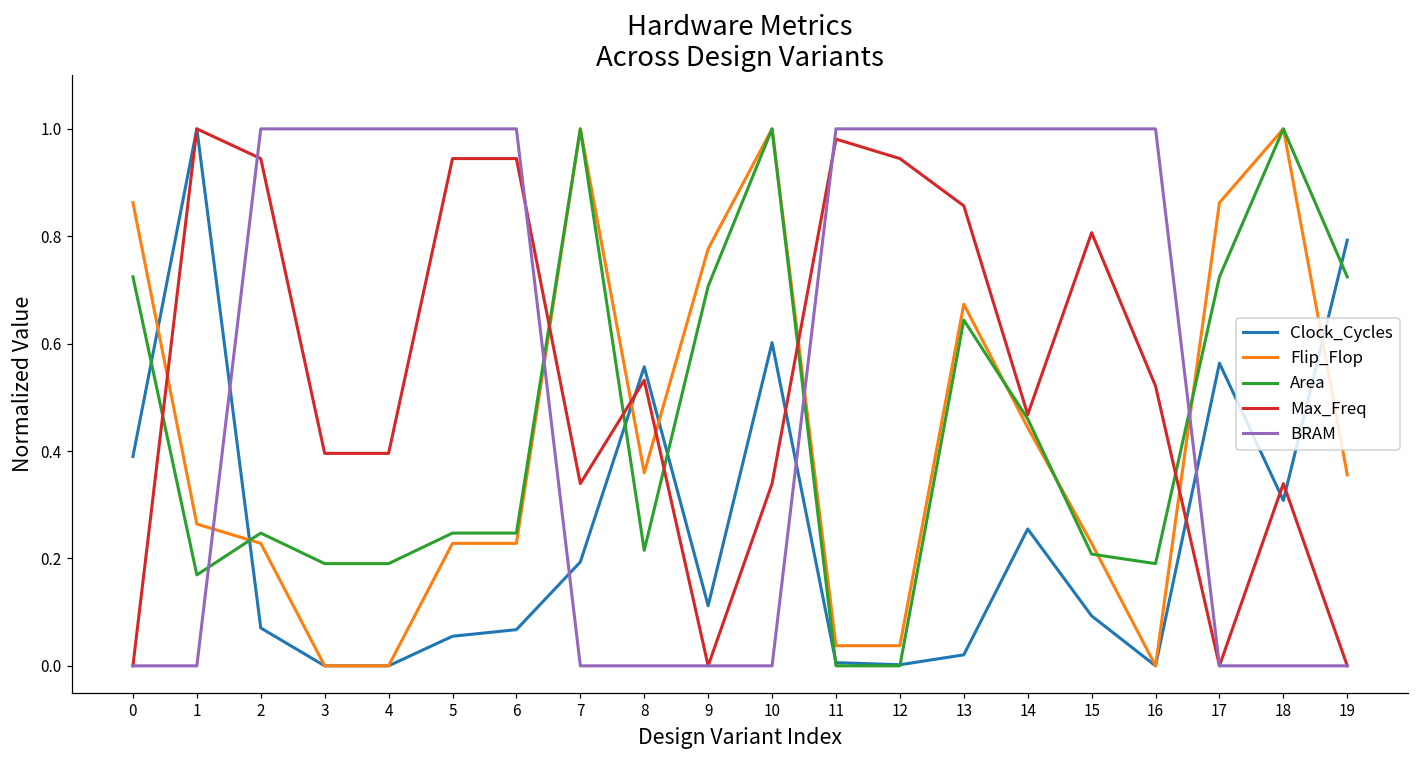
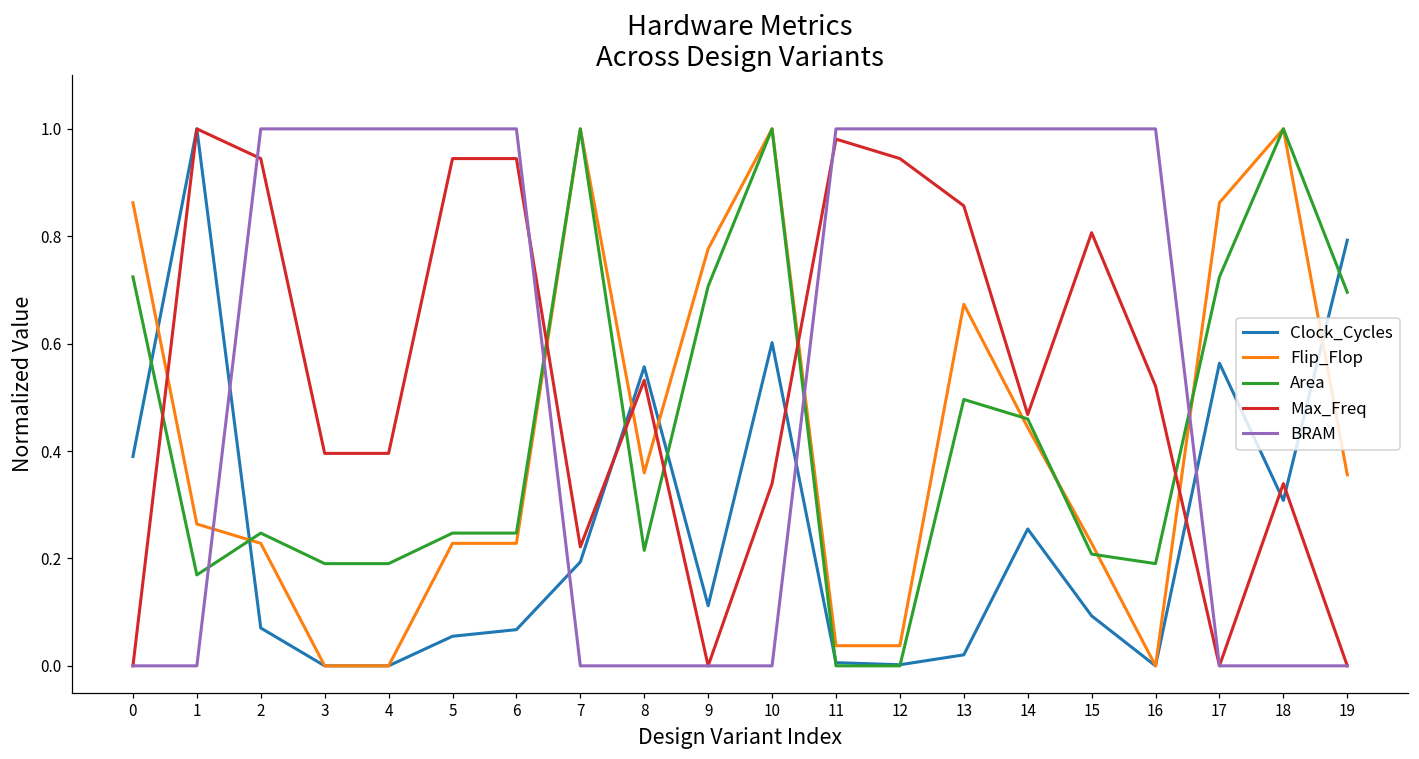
  {
    "Clock_Cycles": {
      "0": 0.39,
      "2": 0.07,
      "5": 0.06,
      "6": 0.07,
      "7": 0.19,
      "8": 0.56,
      "9": 0.11,
      "10": 0.60,
      "11": 0.01,
      "13": 0.02,
      "14": 0.25,
      "15": 0.09,
      "17": 0.56,
      "18": 0.31,
      "19": 0.79
    },
    "Flip_Flop": {
      "0": 0.86,
      "1": 0.26,
      "2": 0.23,
      "5": 0.23,
      "6": 0.23,
      "8": 0.36,
      "9": 0.78,
      "11": 0.04,
      "12": 0.04,
      "13": 0.67,
      "14": 0.44,
      "15": 0.23,
      "17": 0.86,
      "19": 0.36
    },
    "Area": {
      "0": 0.72,
      "1": 0.17,
      "2": 0.25,
      "3": 0.19,
      "4": 0.19,
      "5": 0.25,
      "6": 0.25,
      "8": 0.22,
      "9": 0.71,
      "11": 0.00,
-     "13": 0.64,
+     "13": 0.50,
      "14": 0.46,
      "15": 0.21,
      "16": 0.19,
      "17": 0.72,
-     "19": 0.72
+     "19": 0.70
    },
    "Max_Freq": {
      "2": 0.94,
      "3": 0.40,
      "4": 0.40,
      "5": 0.94,
      "6": 0.94,
-     "7": 0.34,
+     "7": 0.22,
      "8": 0.53,
      "10": 0.34,
      "11": 0.98,
      "12": 0.94,
      "13": 0.86,
      "14": 0.47,
      "15": 0.81,
      "16": 0.52,
      "18": 0.34
    },
    "BRAM": {
      "1": 0.00,
      "2": 1.00,
      "3": 1.00,
      "4": 1.00,
      "5": 1.00,
      "6": 1.00,
      "7": 0.00,
      "8": 0.00,
      "10": 0.00,
      "11": 1.00,
      "12": 1.00,
      "13": 1.00,
      "14": 1.00,
      "15": 1.00,
      "16": 1.00,
      "18": 0.00
    }
  }
